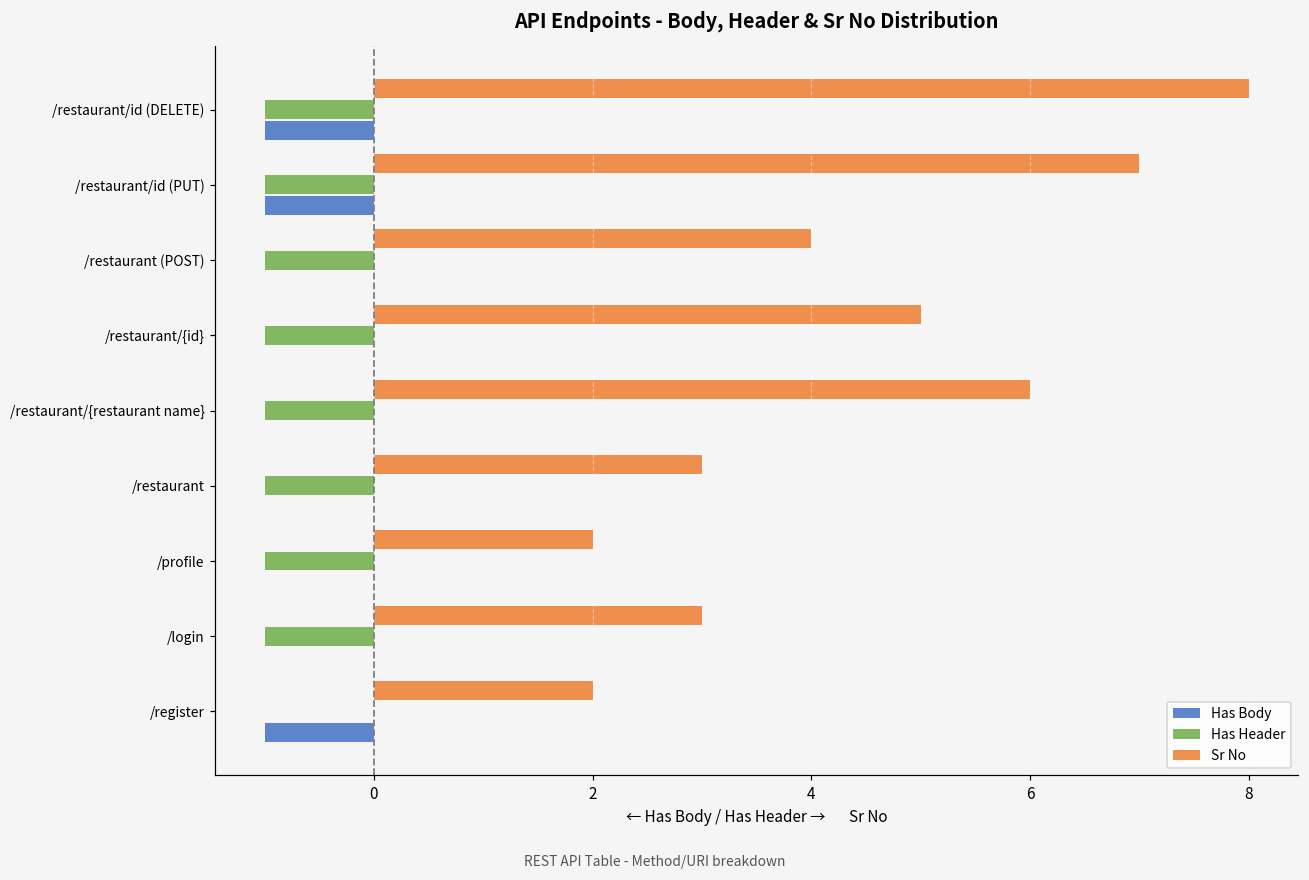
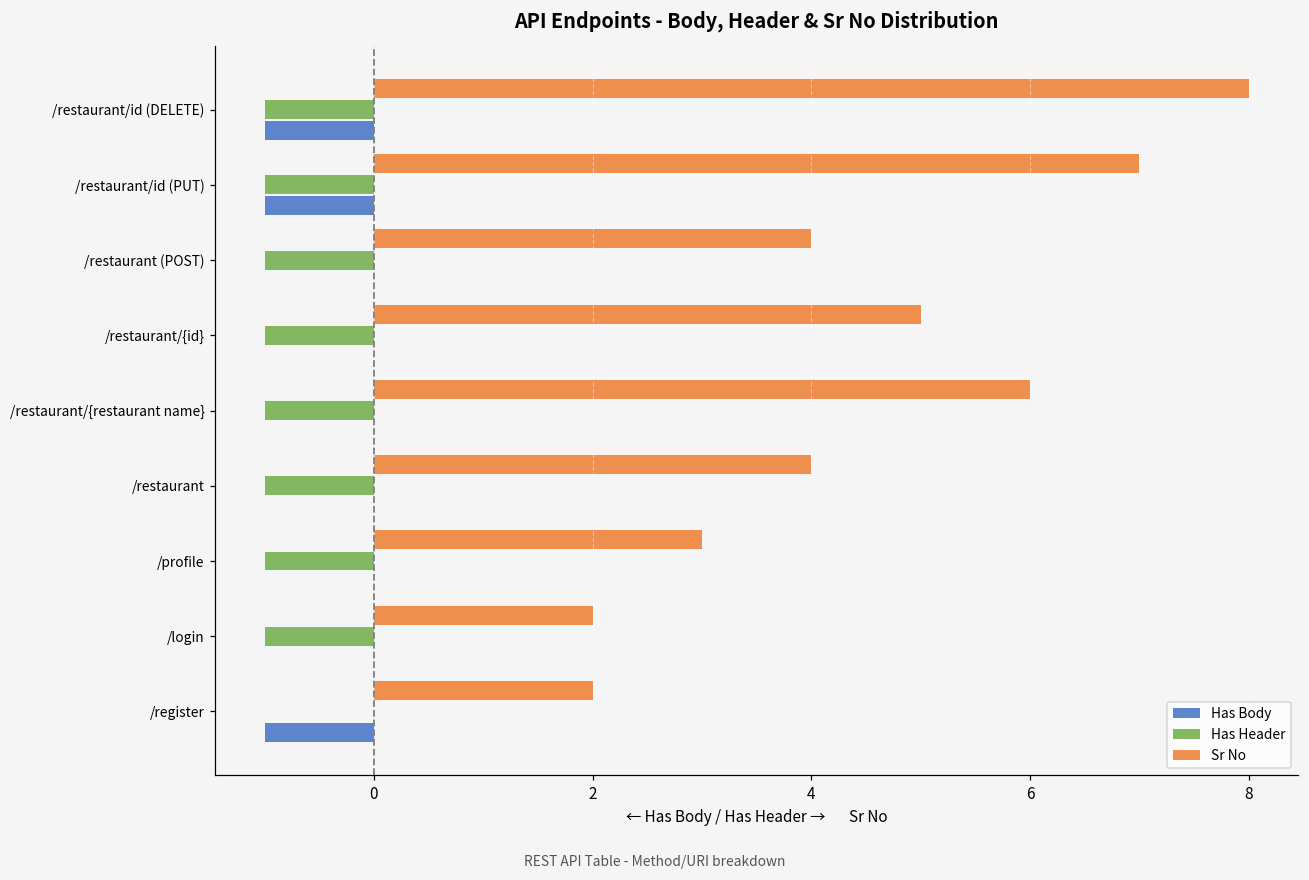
  {
    "Has Body": {
      "/restaurant/id (DELETE)": -1,
      "/restaurant/id (PUT)": -1,
      "/restaurant (POST)": 0,
      "/restaurant/{id}": 0,
      "/restaurant/{restaurant name}": 0,
      "/restaurant": 0,
      "/profile": 0,
      "/login": 0,
      "/register": -1
    },
    "Has Header": {
      "/restaurant/id (DELETE)": -1,
      "/restaurant/id (PUT)": -1,
      "/restaurant (POST)": -1,
      "/restaurant/{id}": -1,
      "/restaurant/{restaurant name}": -1,
      "/restaurant": -1,
      "/profile": -1,
      "/login": -1,
      "/register": 0
    },
    "Sr No": {
      "/restaurant/id (DELETE)": 8,
      "/restaurant/id (PUT)": 7,
      "/restaurant (POST)": 4,
      "/restaurant/{id}": 5,
      "/restaurant/{restaurant name}": 6,
-     "/restaurant": 3,
-     "/profile": 2,
-     "/login": 3,
+     "/restaurant": 4,
+     "/profile": 3,
+     "/login": 2,
      "/register": 2
    }
  }
